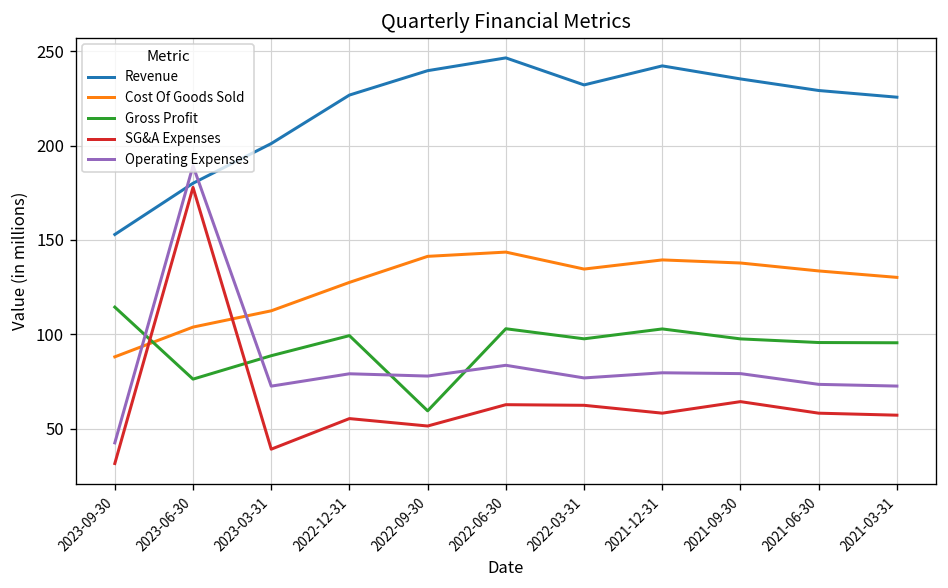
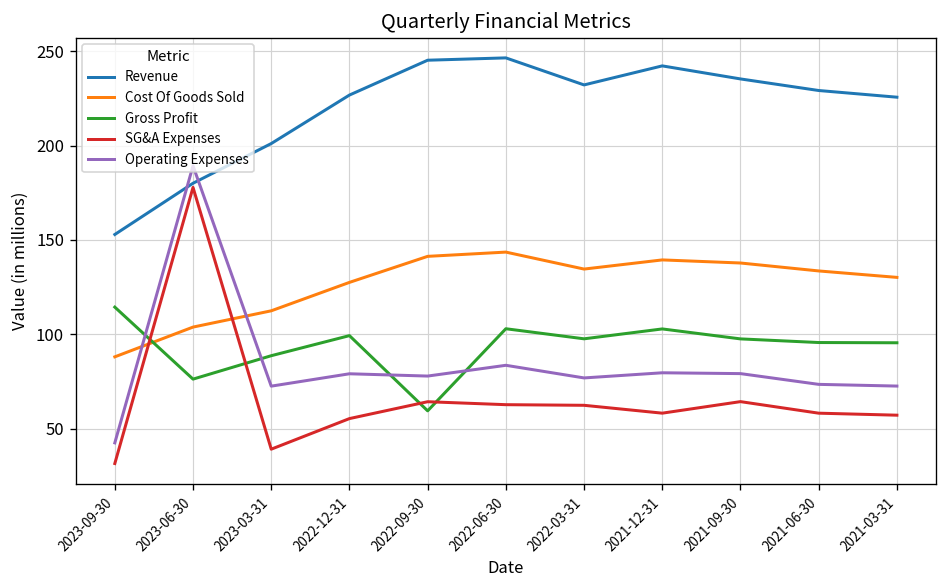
  {
    "Revenue": {
      "2023-09-30": 153,
      "2023-06-30": 180,
      "2023-03-31": 201,
      "2022-12-31": 227,
-     "2022-09-30": 240,
+     "2022-09-30": 245,
      "2022-06-30": 246,
      "2022-03-31": 232,
      "2021-12-31": 242,
      "2021-09-30": 235,
      "2021-06-30": 229,
      "2021-03-31": 226
    },
    "Cost Of Goods Sold": {
      "2023-09-30": 88,
      "2023-06-30": 104,
      "2023-03-31": 112,
      "2022-12-31": 127,
      "2022-09-30": 141,
      "2022-06-30": 144,
      "2022-03-31": 135,
      "2021-12-31": 139,
      "2021-09-30": 138,
      "2021-06-30": 134,
      "2021-03-31": 130
    },
    "Gross Profit": {
      "2023-09-30": 114,
      "2023-06-30": 76,
      "2023-03-31": 89,
      "2022-12-31": 99,
      "2022-09-30": 59,
      "2022-06-30": 103,
      "2022-03-31": 98,
      "2021-12-31": 103,
      "2021-09-30": 98,
      "2021-06-30": 96,
      "2021-03-31": 95
    },
    "SG&A Expenses": {
      "2023-09-30": 31,
      "2023-06-30": 178,
      "2023-03-31": 39,
      "2022-12-31": 55,
-     "2022-09-30": 51,
+     "2022-09-30": 64,
      "2022-06-30": 63,
      "2022-03-31": 62,
      "2021-12-31": 58,
      "2021-09-30": 64,
      "2021-06-30": 58,
      "2021-03-31": 57
    },
    "Operating Expenses": {
      "2023-09-30": 42,
      "2023-06-30": 189,
      "2023-03-31": 73,
      "2022-12-31": 79,
      "2022-09-30": 78,
      "2022-06-30": 84,
      "2022-03-31": 77,
      "2021-12-31": 80,
      "2021-09-30": 79,
      "2021-06-30": 73,
      "2021-03-31": 73
    }
  }
